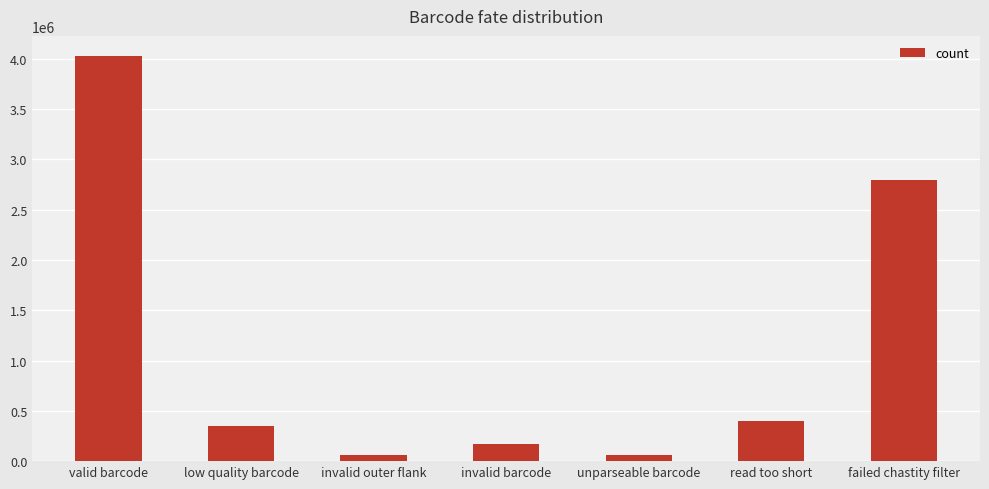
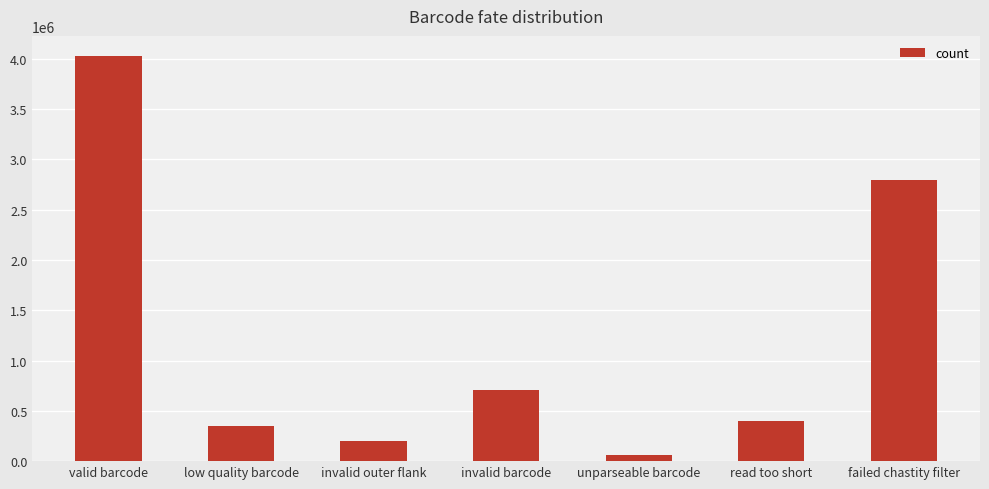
  {
    "valid barcode": 4030000,
    "low quality barcode": 350000,
-   "invalid outer flank": 70000,
-   "invalid barcode": 170000,
+   "invalid outer flank": 200000,
+   "invalid barcode": 710000,
    "unparseable barcode": 60000,
    "read too short": 400000,
    "failed chastity filter": 2800000
  }
